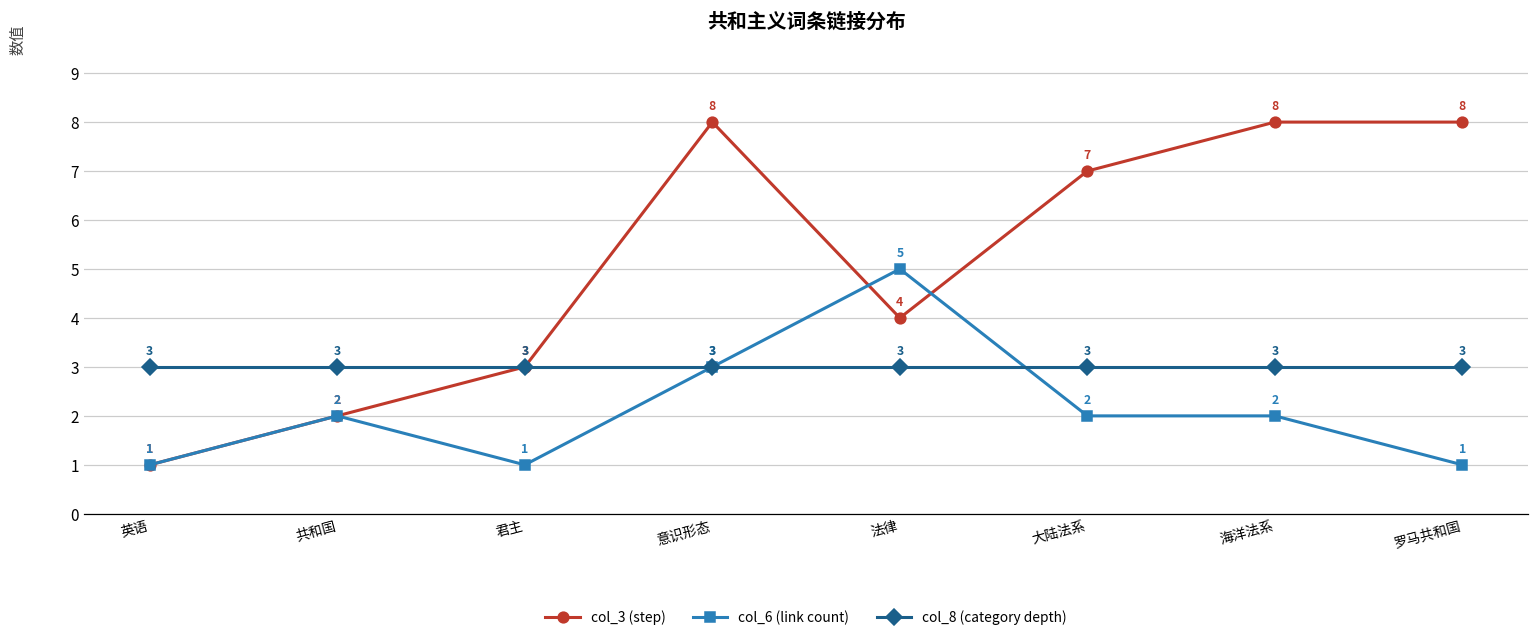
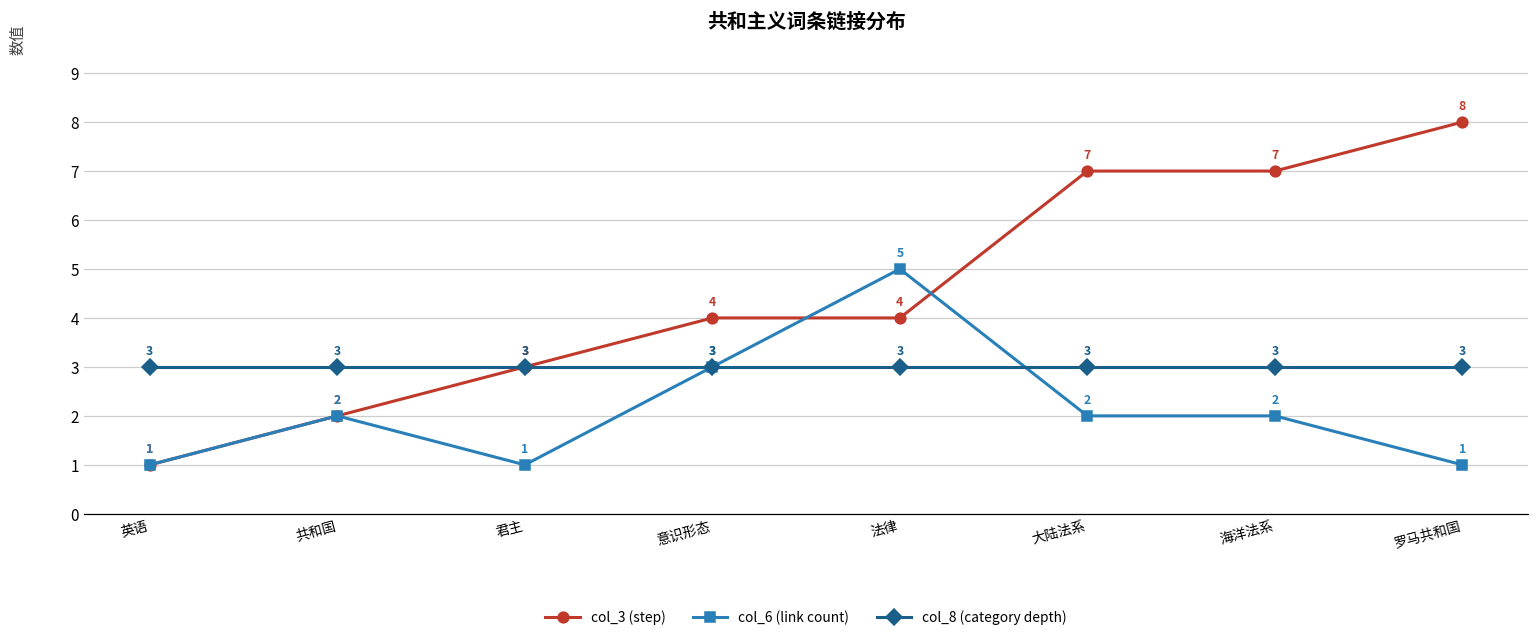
  {
    "col_3 (step)": {
-     "意识形态": 8,
+     "意识形态": 4,
      "法律": 4,
      "大陆法系": 7,
-     "海洋法系": 8,
+     "海洋法系": 7,
      "罗马共和国": 8
    }
  }
